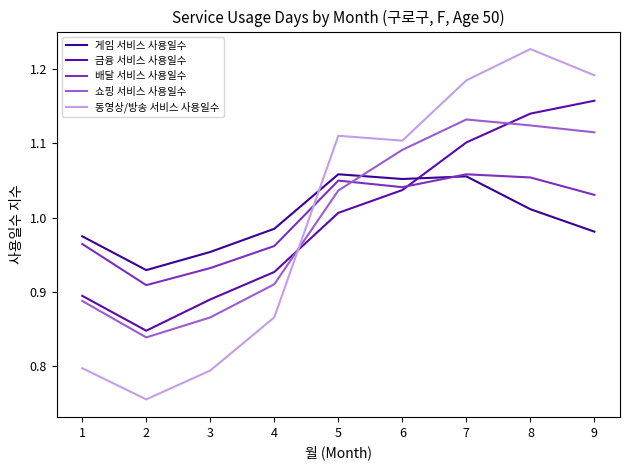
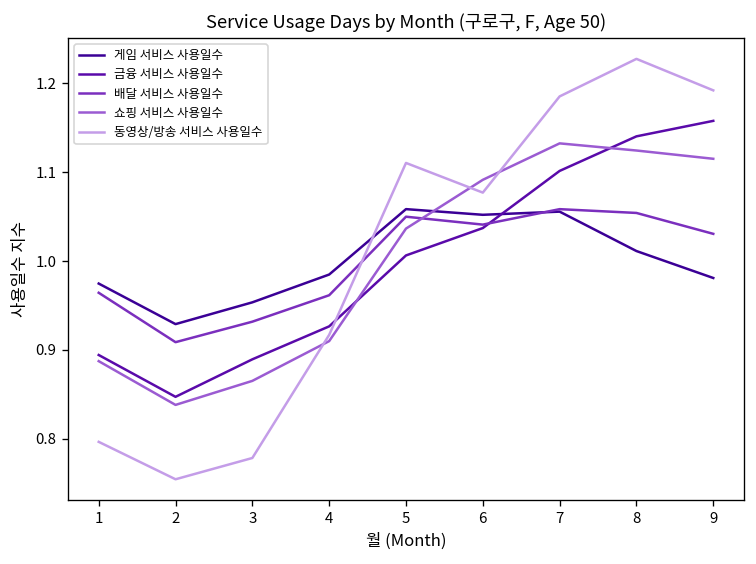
  {
    "동영상/방송 서비스 사용일수": {
      "1": 0.80,
      "2": 0.75,
-     "3": 0.79,
-     "4": 0.87,
+     "3": 0.78,
+     "4": 0.92,
      "5": 1.11,
-     "6": 1.10,
+     "6": 1.08,
      "7": 1.19,
      "8": 1.23,
      "9": 1.19
    }
  }
